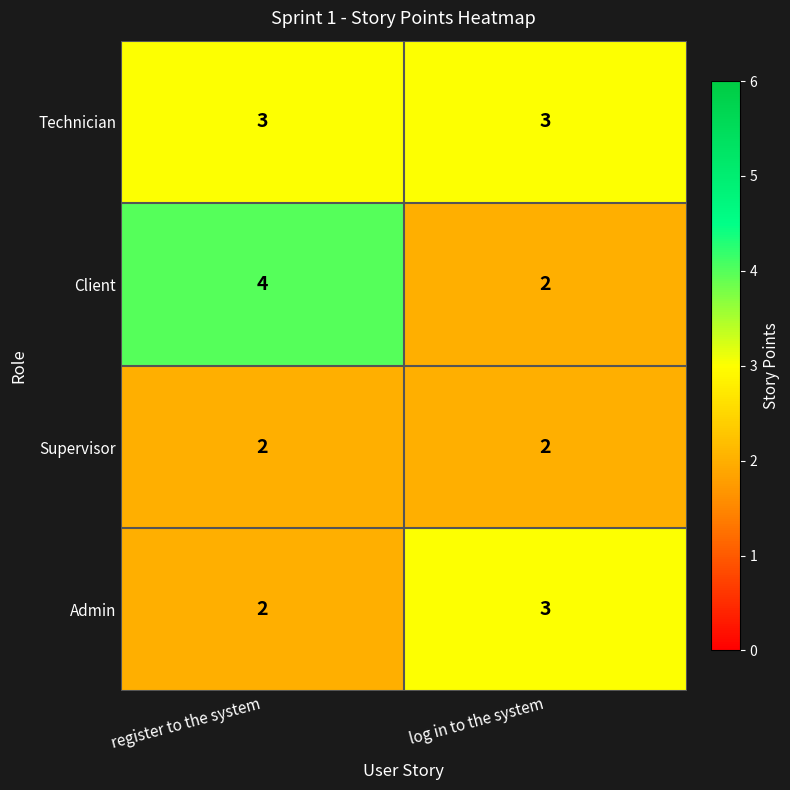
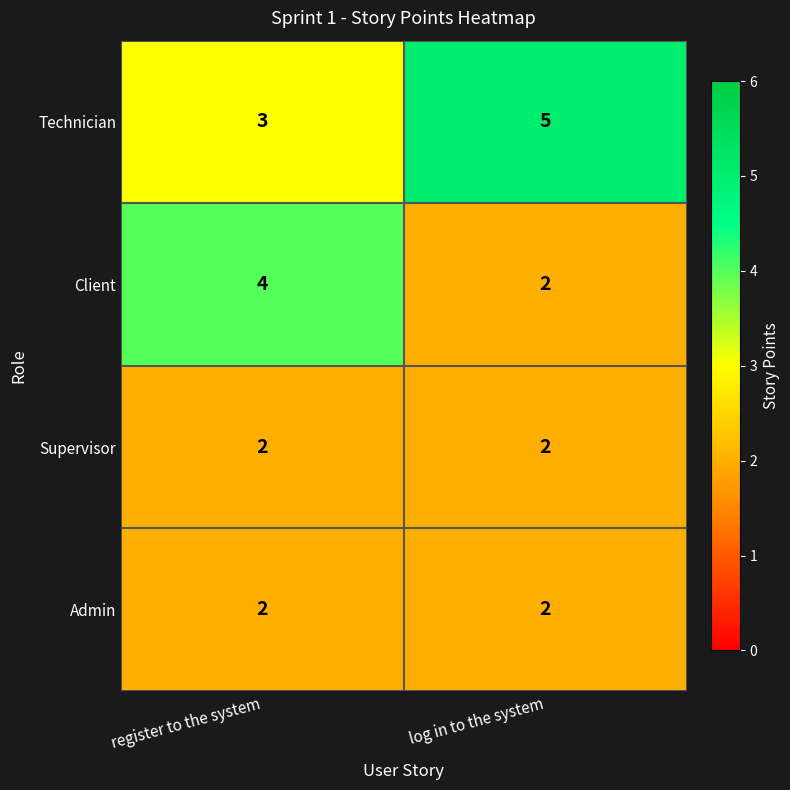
  {
    "Technician": {
      "register to the system": 3,
-     "log in to the system": 3
+     "log in to the system": 5
    },
    "Client": {
      "register to the system": 4,
      "log in to the system": 2
    },
    "Supervisor": {
      "register to the system": 2,
      "log in to the system": 2
    },
    "Admin": {
      "register to the system": 2,
-     "log in to the system": 3
+     "log in to the system": 2
    }
  }
